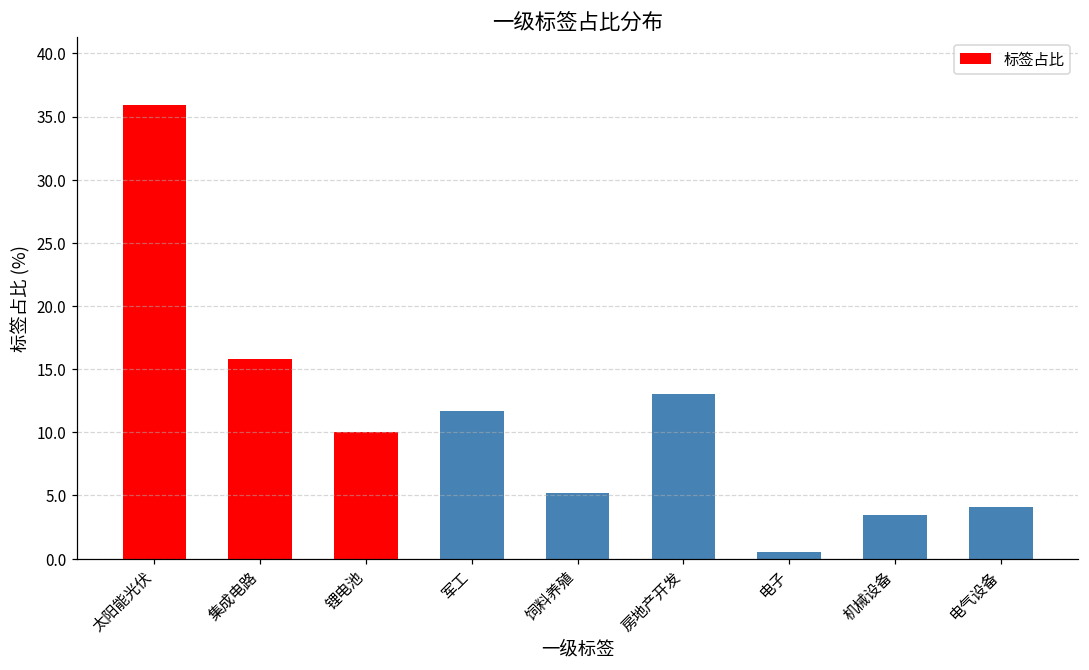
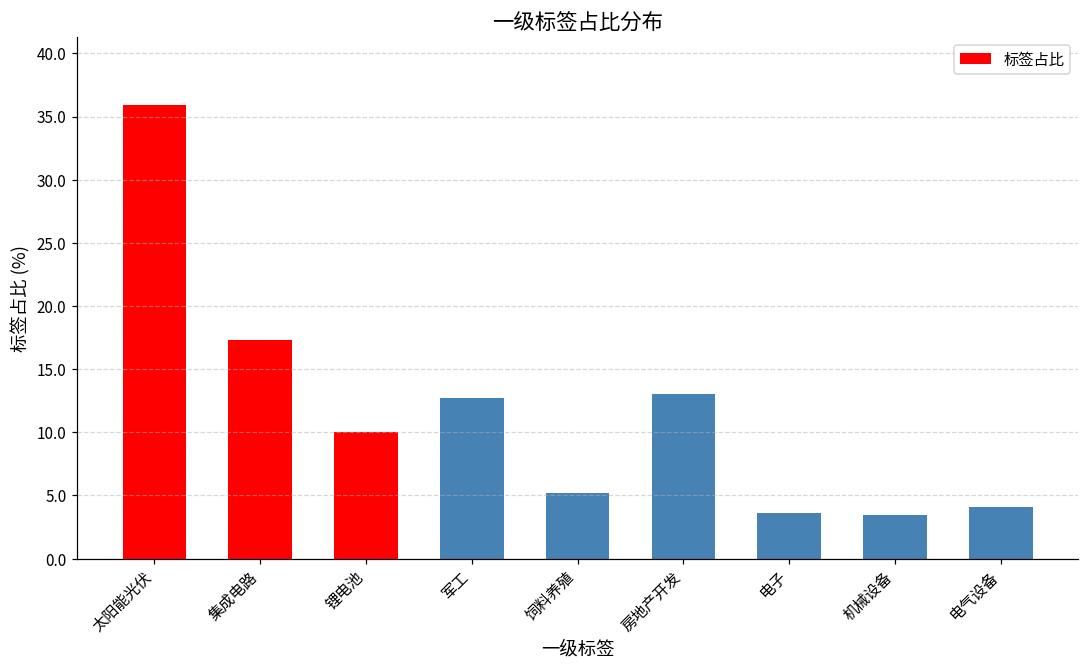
  {
    "太阳能光伏": 35.9,
-   "集成电路": 15.8,
+   "集成电路": 17.3,
    "锂电池": 10.0,
-   "军工": 11.7,
+   "军工": 12.7,
    "饲料养殖": 5.2,
    "房地产开发": 13.1,
-   "电子": 0.5,
+   "电子": 3.6,
    "机械设备": 3.5,
    "电气设备": 4.1
  }
